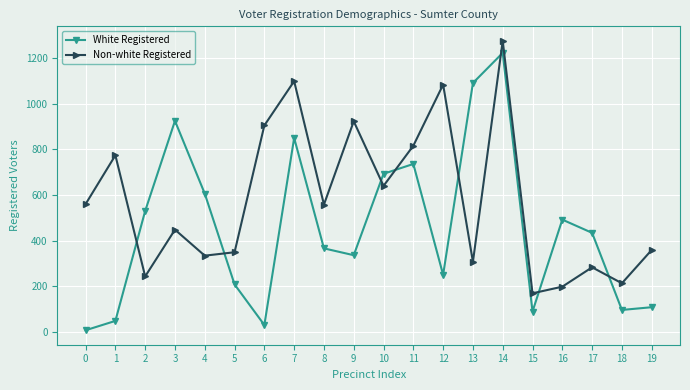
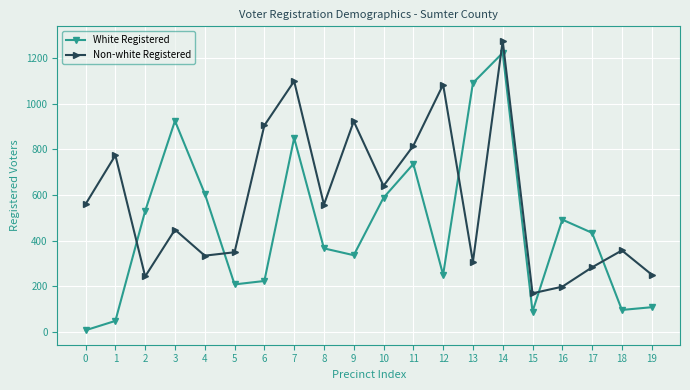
  {
    "White Registered": {
      "0": 10,
      "1": 50,
      "2": 530,
      "3": 930,
      "4": 610,
      "5": 210,
-     "6": 30,
+     "6": 220,
      "7": 850,
      "8": 370,
      "9": 340,
-     "10": 690,
+     "10": 590,
      "11": 740,
      "12": 250,
      "13": 1090,
      "14": 1220,
      "15": 90,
      "16": 490,
      "17": 430,
      "18": 100,
      "19": 110
    },
    "Non-white Registered": {
      "0": 560,
      "1": 770,
      "2": 240,
      "3": 450,
      "4": 330,
      "5": 350,
      "6": 910,
      "7": 1100,
      "8": 560,
      "9": 920,
      "10": 640,
      "11": 820,
      "12": 1080,
      "13": 310,
      "14": 1280,
      "15": 170,
      "16": 200,
      "17": 280,
-     "18": 210,
-     "19": 360
+     "18": 360,
+     "19": 250
    }
  }
